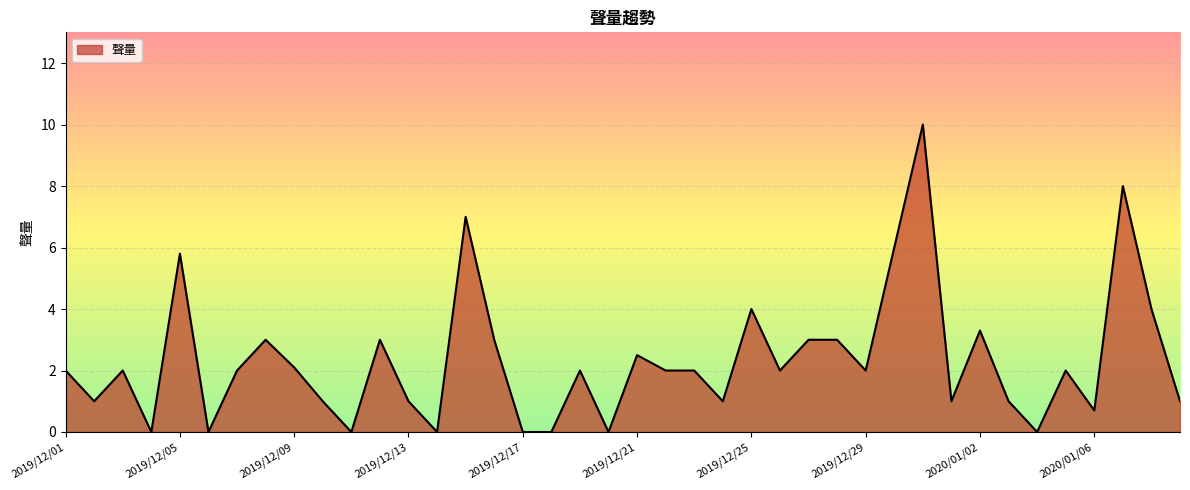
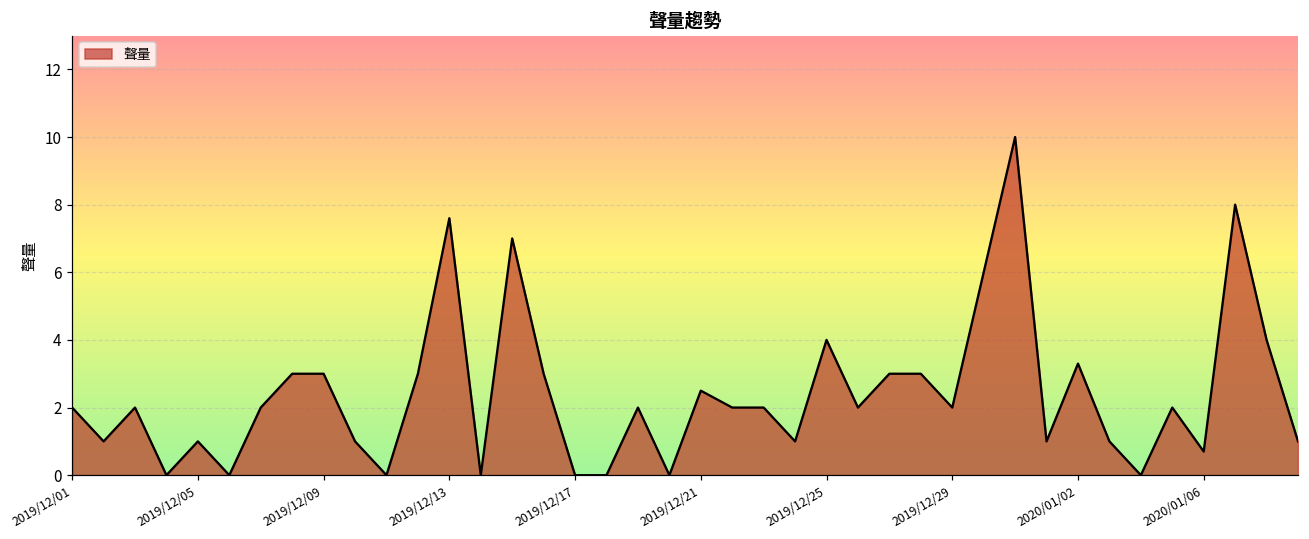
  {
    "2019/12/01": 2.0,
-   "2019/12/05": 5.8,
-   "2019/12/09": 2.1,
-   "2019/12/13": 1.0,
+   "2019/12/05": 1.0,
+   "2019/12/09": 3.0,
+   "2019/12/13": 7.6,
    "2019/12/17": 0.0,
    "2019/12/21": 2.5,
    "2019/12/25": 4.0,
    "2019/12/29": 2.0,
    "2020/01/02": 3.3,
    "2020/01/06": 0.7
  }
